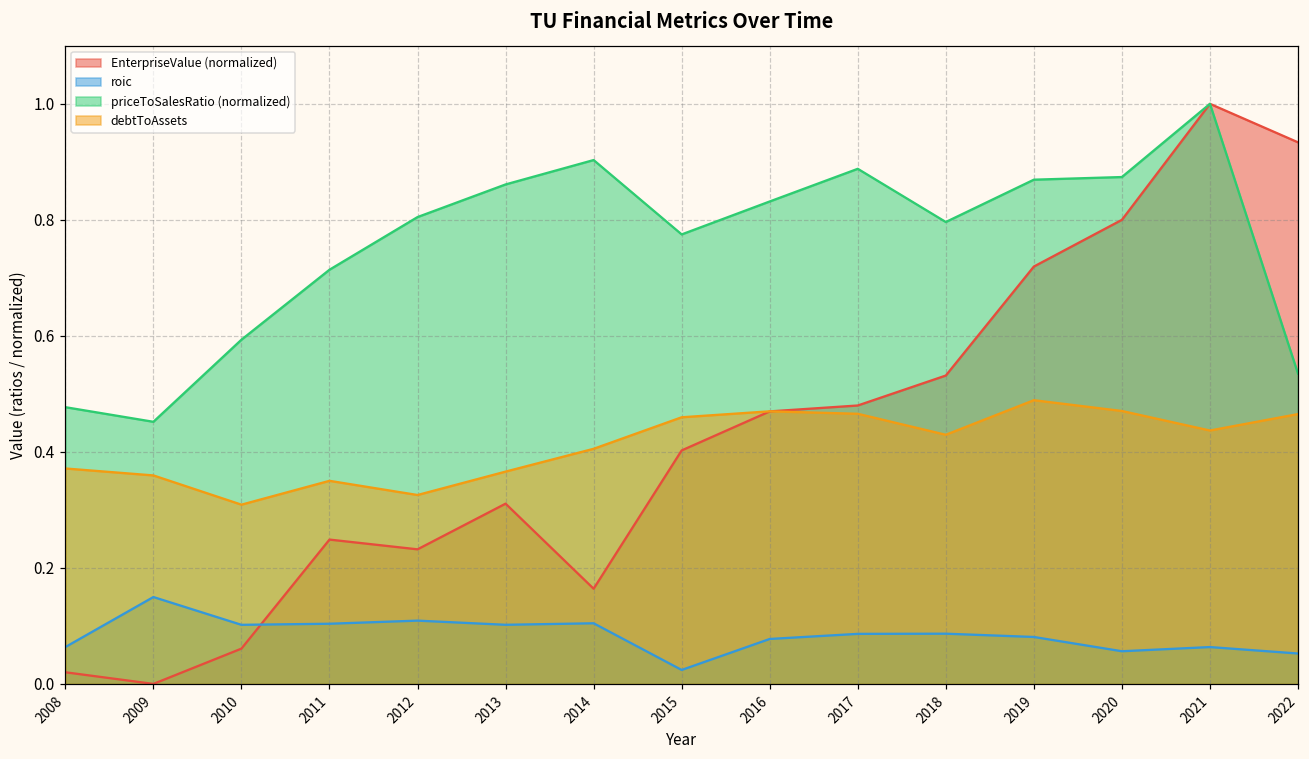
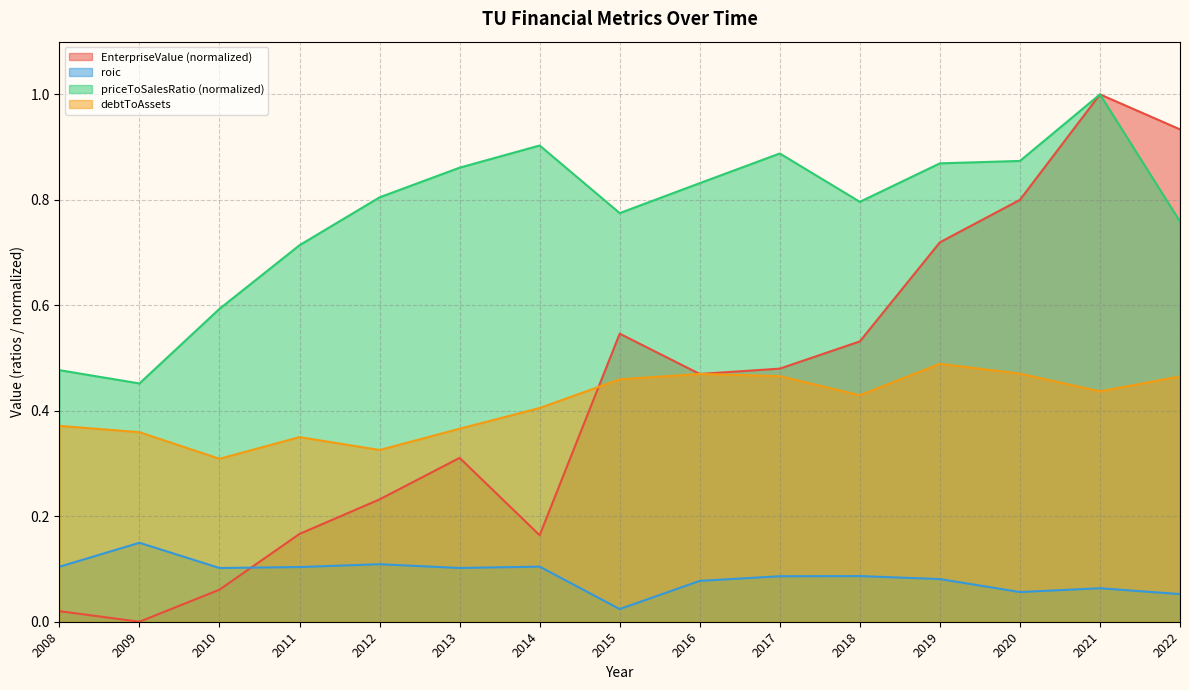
  {
    "EnterpriseValue (normalized)": {
      "2008": 0.02,
      "2009": 0.00,
      "2010": 0.06,
-     "2011": 0.25,
+     "2011": 0.17,
      "2012": 0.23,
      "2013": 0.31,
      "2014": 0.16,
-     "2015": 0.40,
+     "2015": 0.55,
      "2017": 0.48,
      "2018": 0.53,
      "2019": 0.72,
      "2020": 0.80,
      "2022": 0.93
    },
    "roic": {
-     "2008": 0.06,
+     "2008": 0.10,
      "2009": 0.15,
      "2010": 0.10,
      "2011": 0.10,
      "2012": 0.11,
      "2013": 0.10,
      "2014": 0.10,
      "2015": 0.02,
      "2016": 0.08,
      "2017": 0.09,
      "2018": 0.09,
      "2019": 0.08,
      "2020": 0.06,
      "2021": 0.06,
      "2022": 0.05
    },
    "priceToSalesRatio (normalized)": {
      "2008": 0.48,
      "2009": 0.45,
      "2010": 0.59,
      "2011": 0.71,
      "2012": 0.80,
      "2013": 0.86,
      "2014": 0.90,
      "2015": 0.77,
      "2016": 0.83,
      "2017": 0.89,
      "2018": 0.80,
      "2019": 0.87,
      "2020": 0.87,
-     "2022": 0.53
+     "2022": 0.76
    },
    "debtToAssets": {
      "2008": 0.37,
      "2009": 0.36,
      "2010": 0.31,
      "2011": 0.35,
      "2012": 0.33,
      "2013": 0.37,
      "2014": 0.41,
      "2015": 0.46,
      "2017": 0.47,
      "2018": 0.43,
      "2019": 0.49,
      "2020": 0.47,
      "2021": 0.44,
      "2022": 0.47
    }
  }
